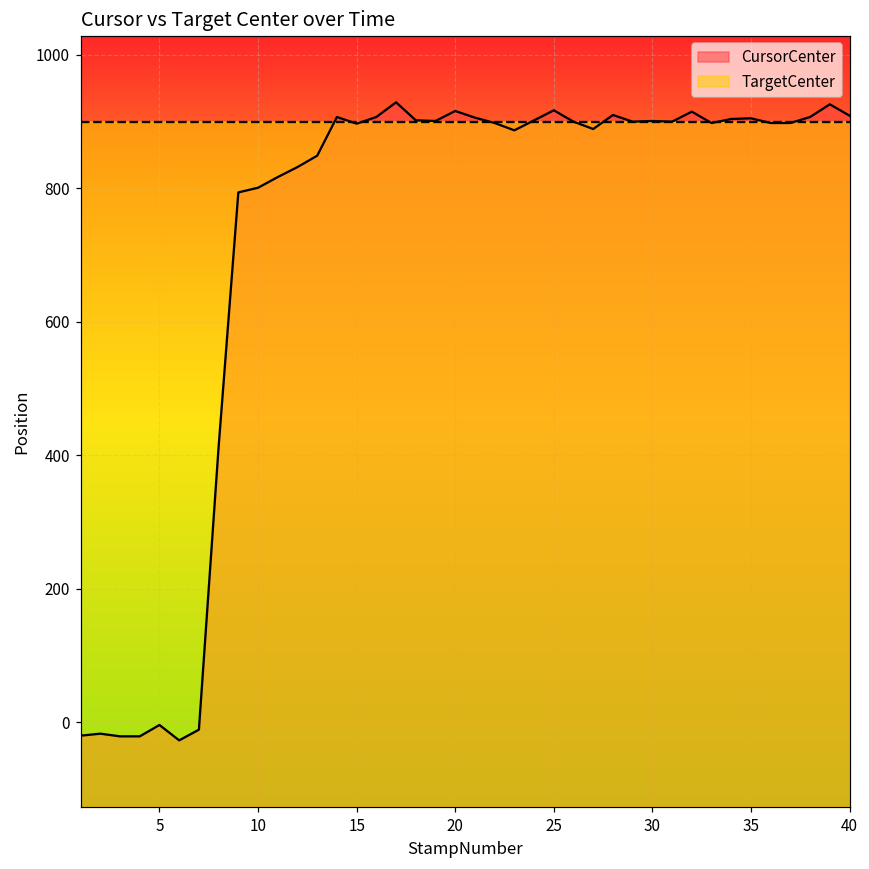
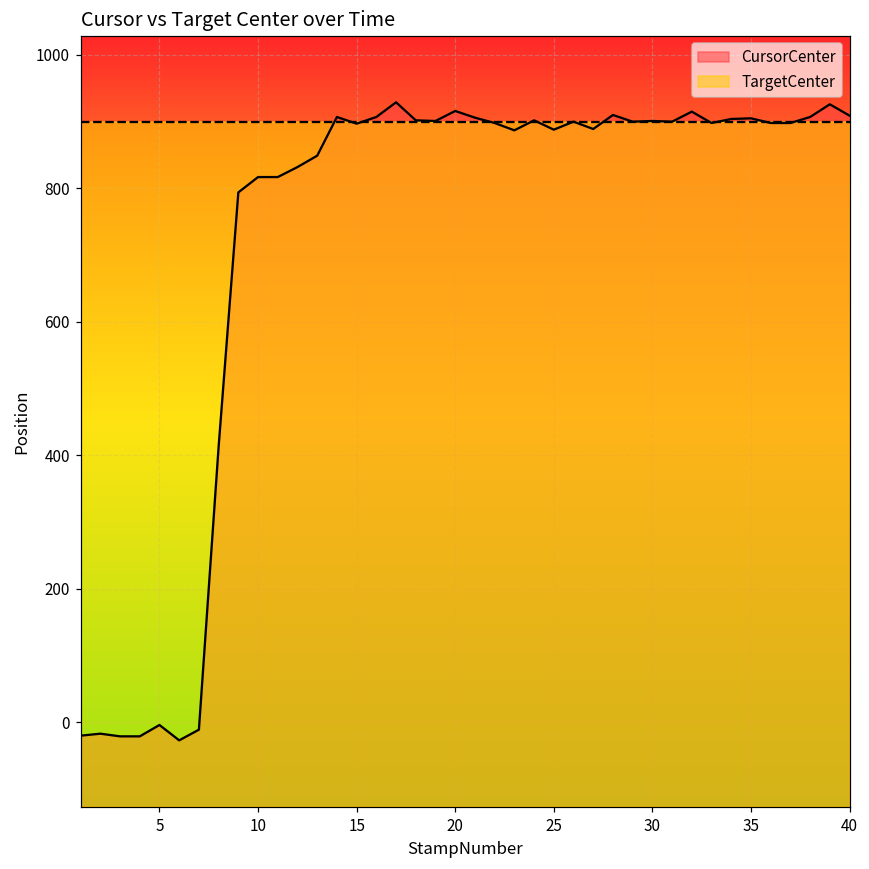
  {
    "CursorCenter": {
      "5": 0,
-     "10": 800,
+     "10": 820,
      "20": 920,
-     "25": 920,
+     "25": 890,
      "35": 910,
      "40": 910
    },
    "TargetCenter": {
      "5": 900,
      "10": 900,
      "20": 900,
      "25": 900,
      "35": 900,
      "40": 900
    }
  }
